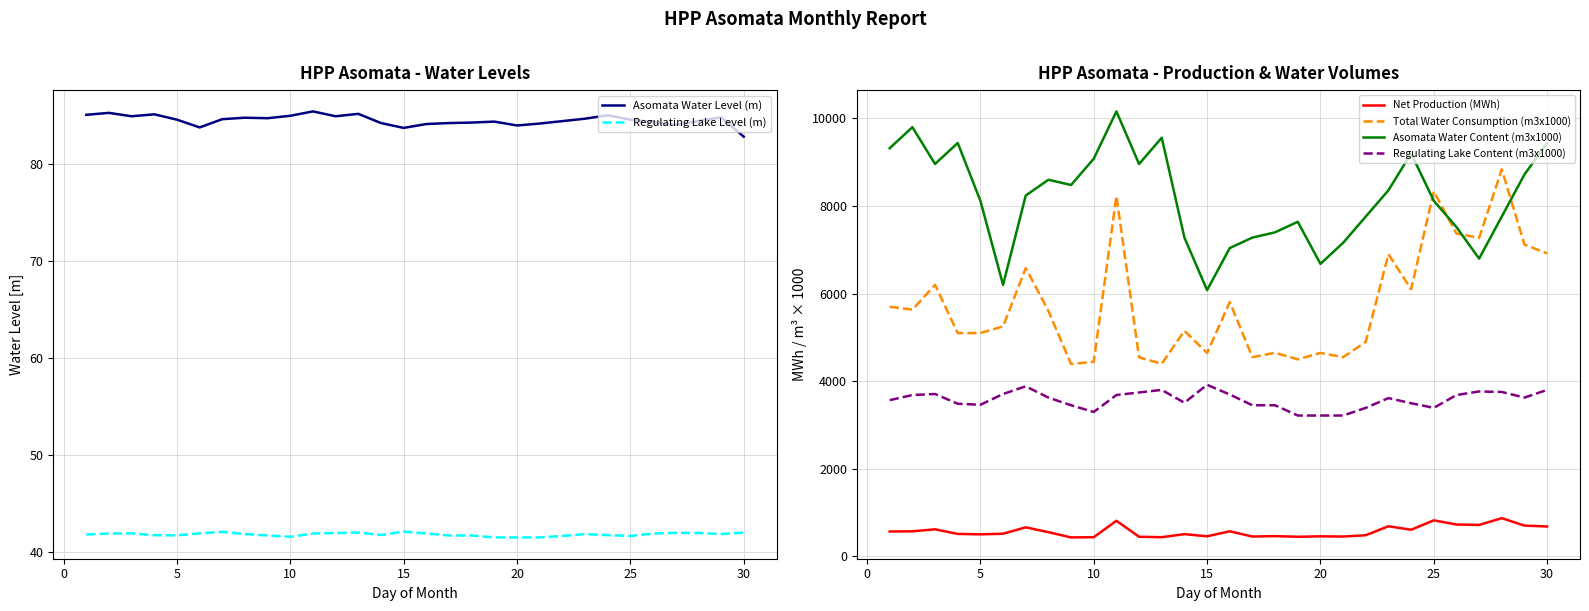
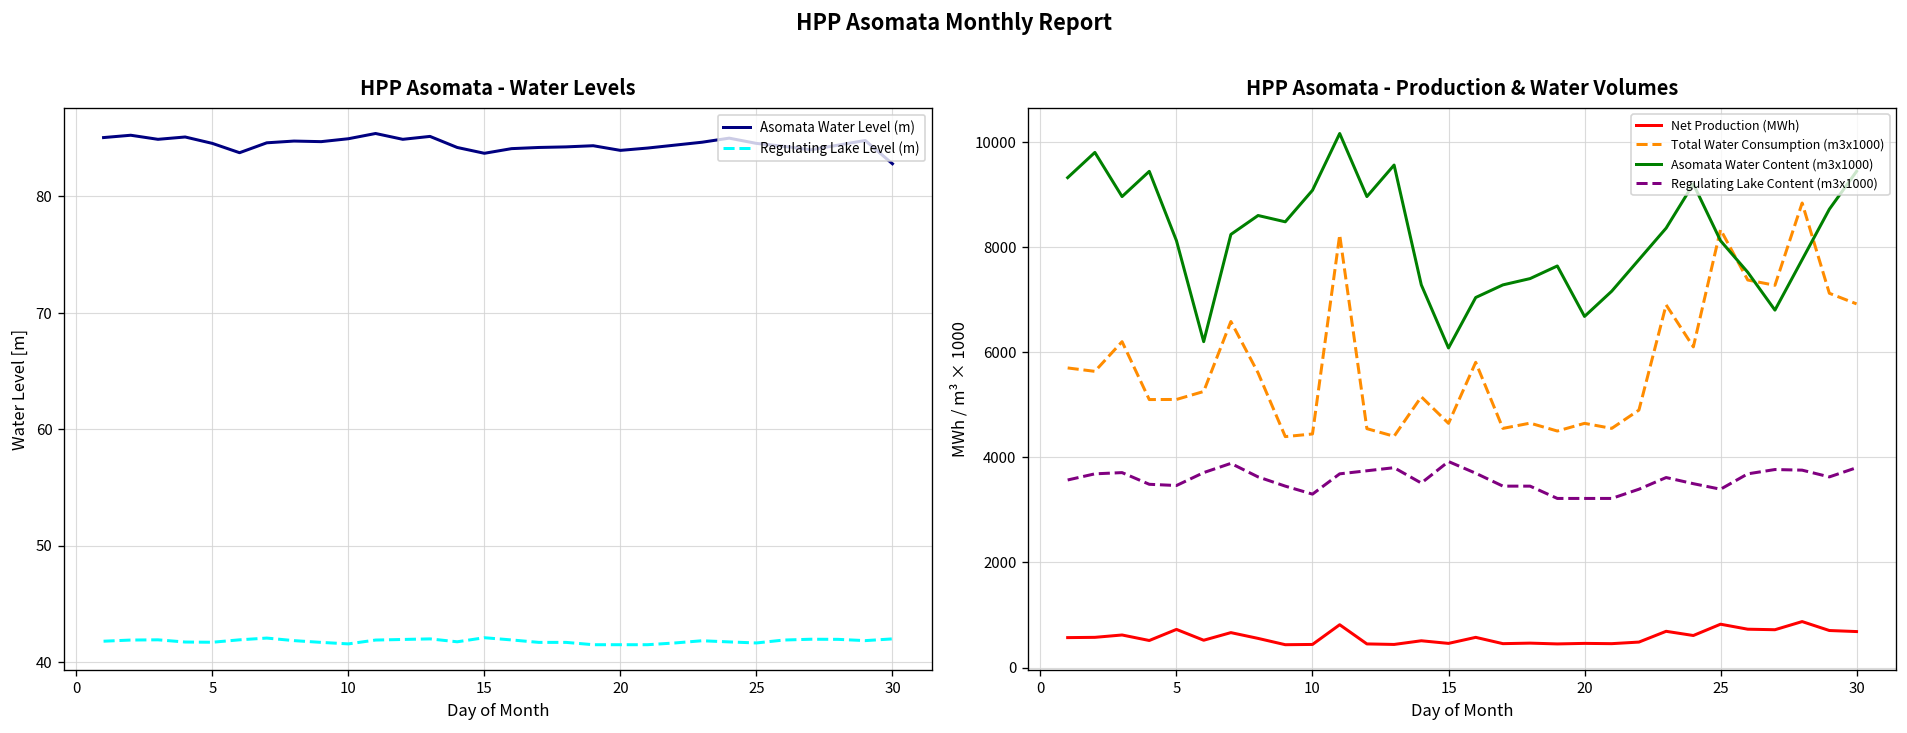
  {
    "HPP Asomata - Water Levels": {
      "Asomata Water Level (m)": {
        "5": 85,
        "10": 85,
        "15": 84,
        "20": 84,
        "30": 83
      },
      "Regulating Lake Level (m)": {
        "5": 42,
        "10": 42,
        "15": 42,
        "20": 42,
        "25": 42,
        "30": 42
      }
    },
    "HPP Asomata - Production & Water Volumes": {
      "Net Production (MWh)": {
-       "5": 500,
+       "5": 700,
        "10": 400,
        "15": 500,
        "20": 500,
        "25": 800,
        "30": 700
      },
      "Total Water Consumption (m3x1000)": {
        "5": 5100,
        "10": 4400,
        "15": 4600,
        "20": 4600,
        "25": 8300,
        "30": 6900
      },
      "Asomata Water Content (m3x1000)": {
        "5": 8100,
        "10": 9100,
        "15": 6100,
        "20": 6700,
        "25": 8100
      },
      "Regulating Lake Content (m3x1000)": {
        "5": 3500,
        "10": 3300,
        "15": 3900,
        "20": 3200,
        "25": 3400,
        "30": 3800
      }
    }
  }
